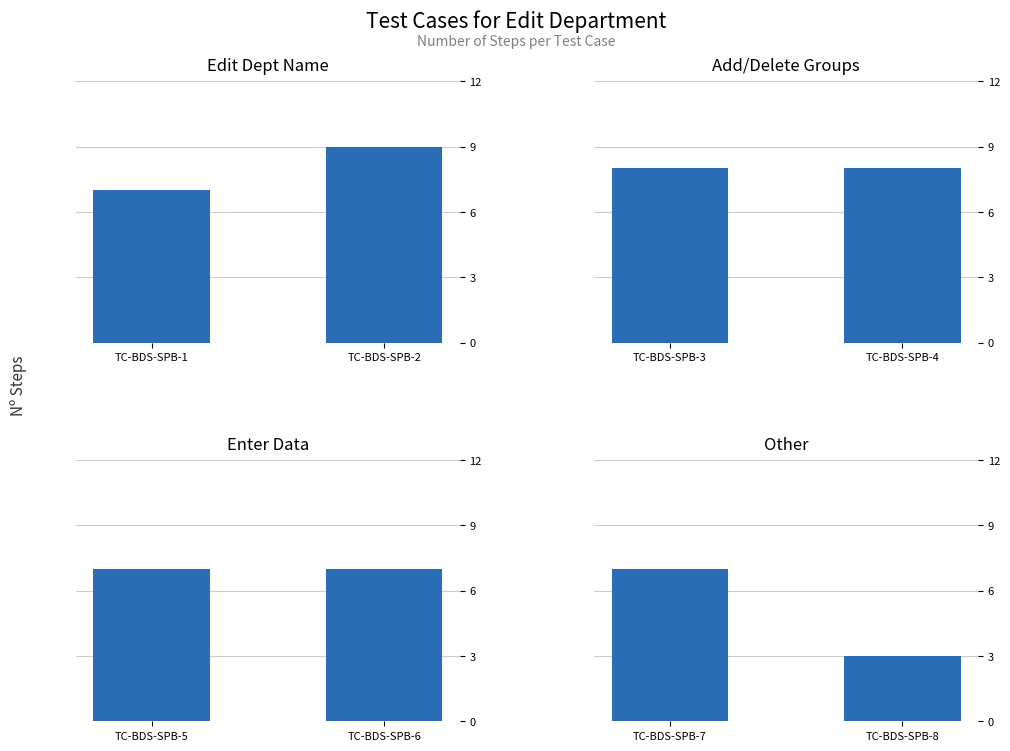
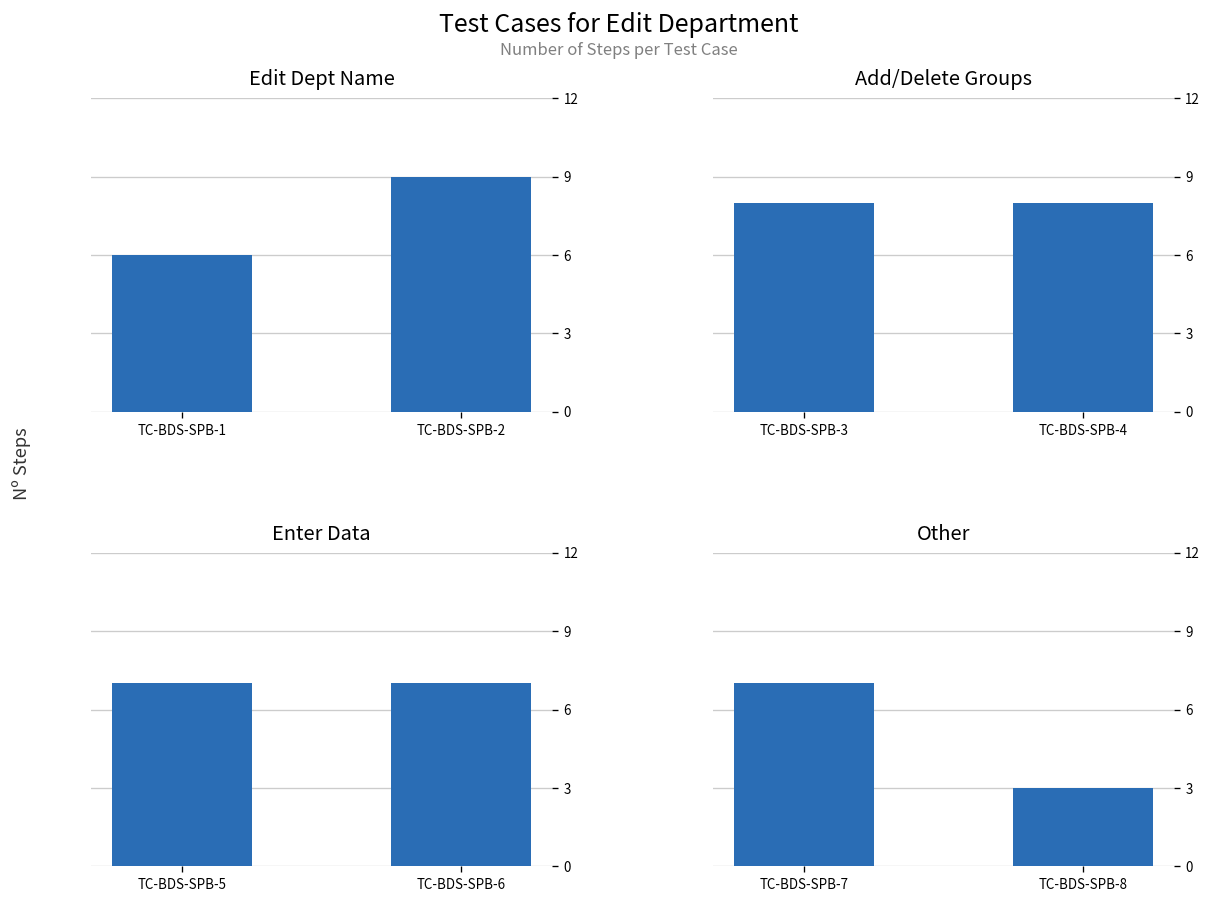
  {
    "Edit Dept Name": {
-     "TC-BDS-SPB-1": 7,
+     "TC-BDS-SPB-1": 6,
      "TC-BDS-SPB-2": 9
    },
    "Add/Delete Groups": {
      "TC-BDS-SPB-3": 8.0,
      "TC-BDS-SPB-4": 8.0
    },
    "Enter Data": {
      "TC-BDS-SPB-5": 7.0,
      "TC-BDS-SPB-6": 7.0
    },
    "Other": {
      "TC-BDS-SPB-7": 7.0,
      "TC-BDS-SPB-8": 3.0
    }
  }
